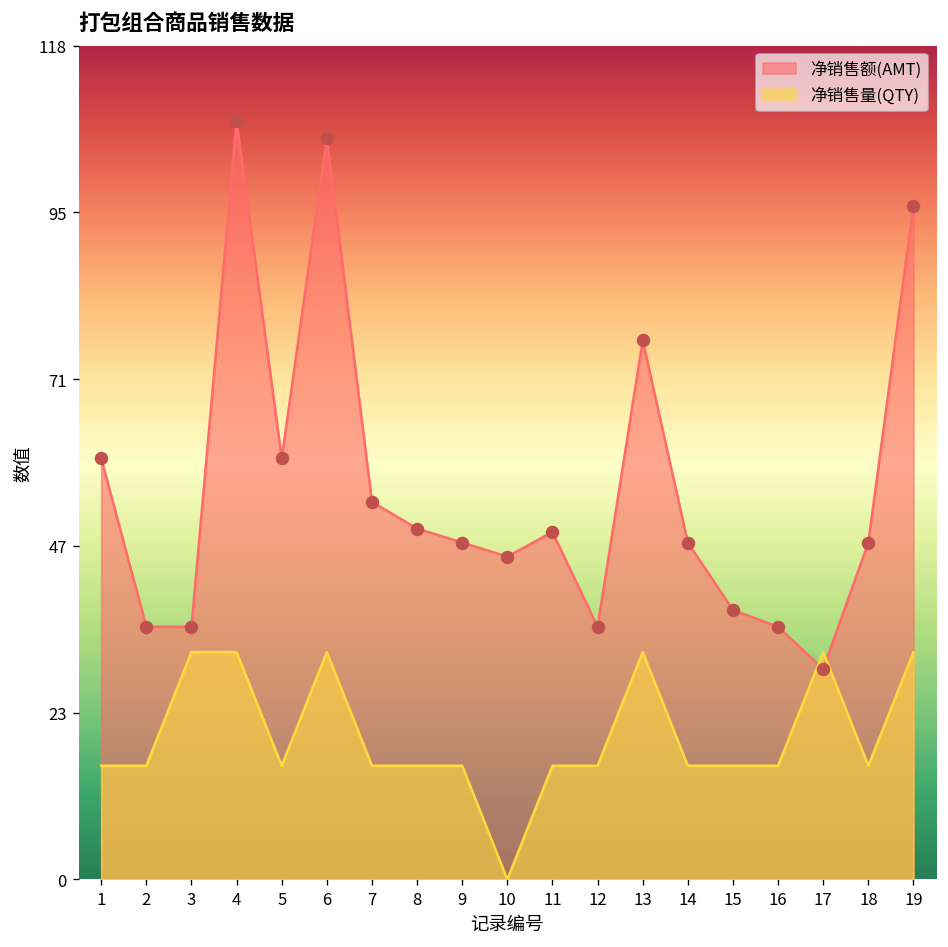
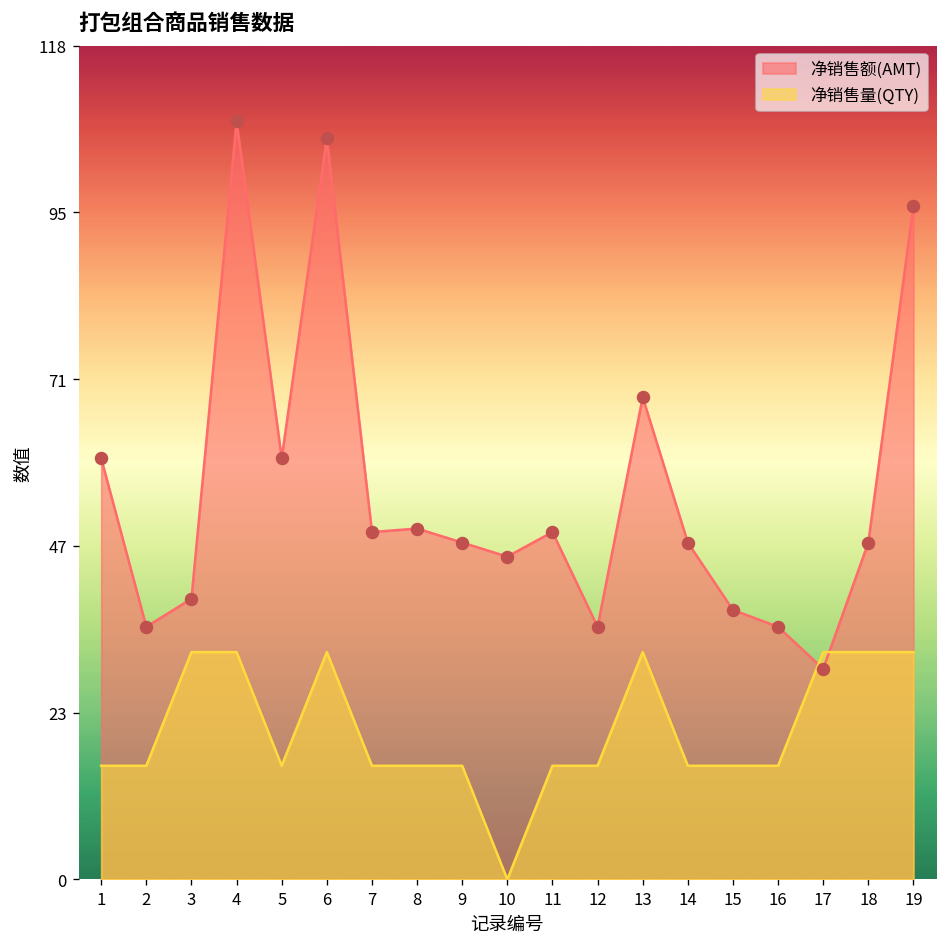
  {
    "净销售额(AMT)": {
      "1": 60,
      "2": 36,
-     "3": 36,
+     "3": 40,
      "4": 108,
      "5": 60,
      "6": 106,
-     "7": 54,
+     "7": 50,
      "8": 50,
      "9": 48,
      "10": 46,
      "11": 50,
      "12": 36,
-     "13": 77,
+     "13": 69,
      "14": 48,
      "15": 38,
      "16": 36,
      "17": 30,
      "18": 48,
      "19": 96
    },
    "净销售量(QTY)": {
      "1": 16,
      "2": 16,
      "3": 32,
      "4": 32,
      "5": 16,
      "6": 32,
      "7": 16,
      "8": 16,
      "9": 16,
      "10": 0,
      "11": 16,
      "12": 16,
      "13": 32,
      "14": 16,
      "15": 16,
      "16": 16,
      "17": 32,
-     "18": 16,
+     "18": 32,
      "19": 32
    }
  }
